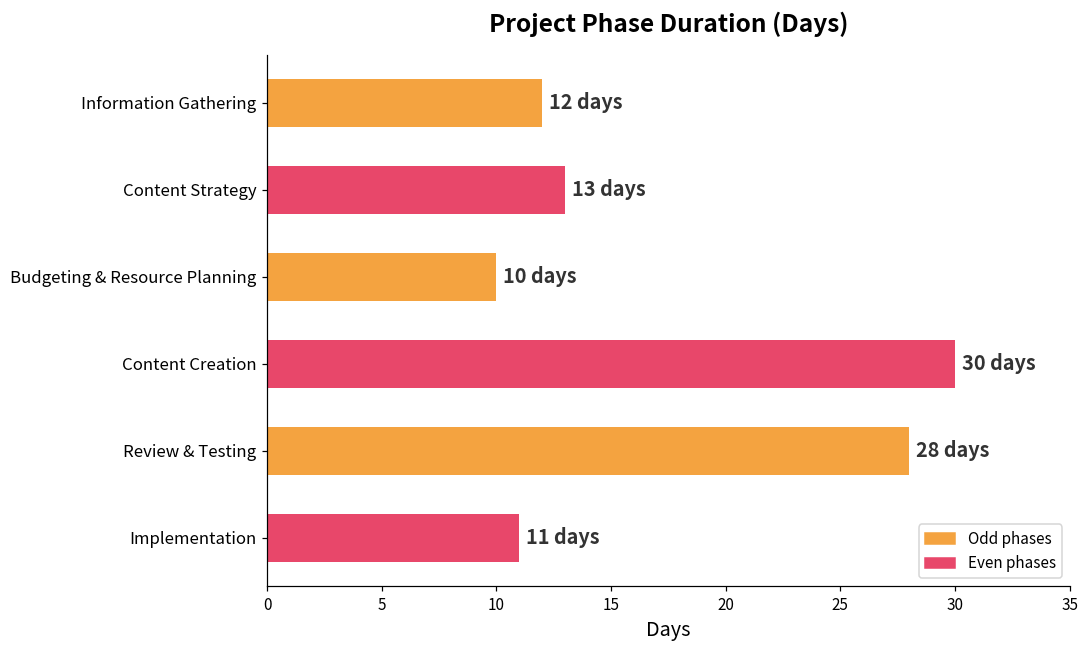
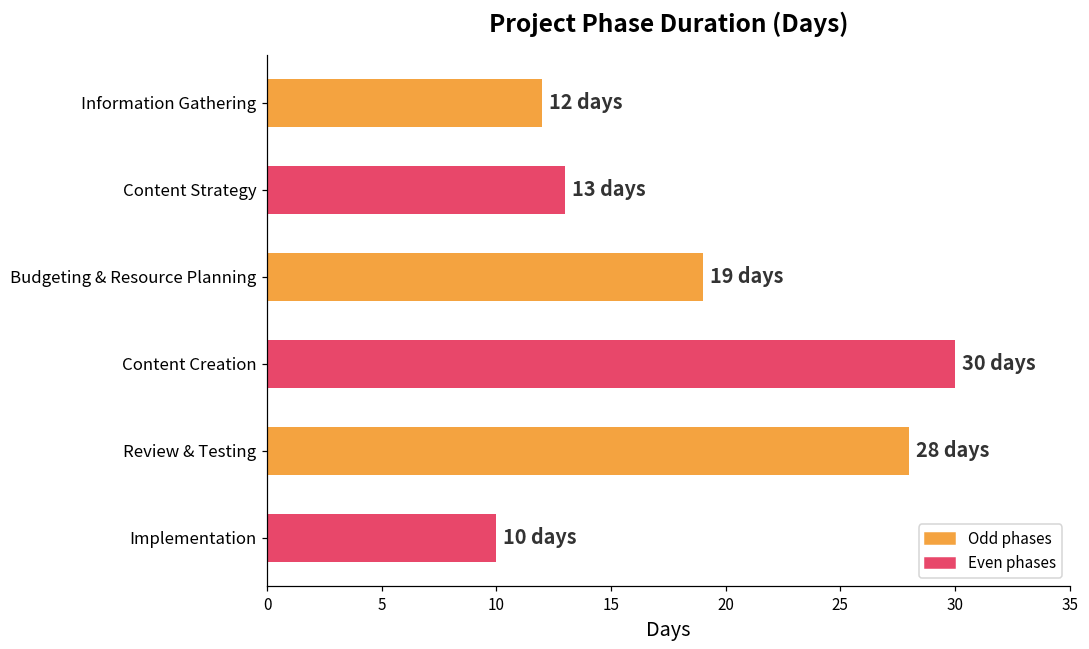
  {
    "Information Gathering": 12,
    "Content Strategy": 13,
-   "Budgeting & Resource Planning": 10,
+   "Budgeting & Resource Planning": 19,
    "Content Creation": 30,
    "Review & Testing": 28,
-   "Implementation": 11
+   "Implementation": 10
  }
